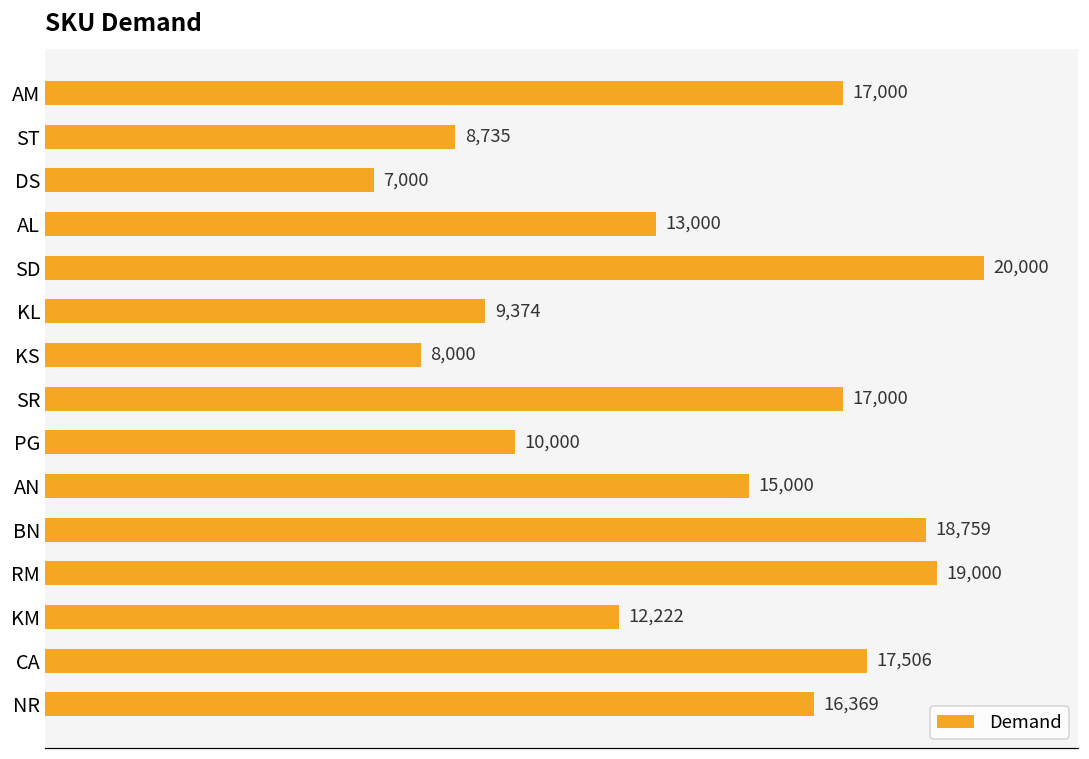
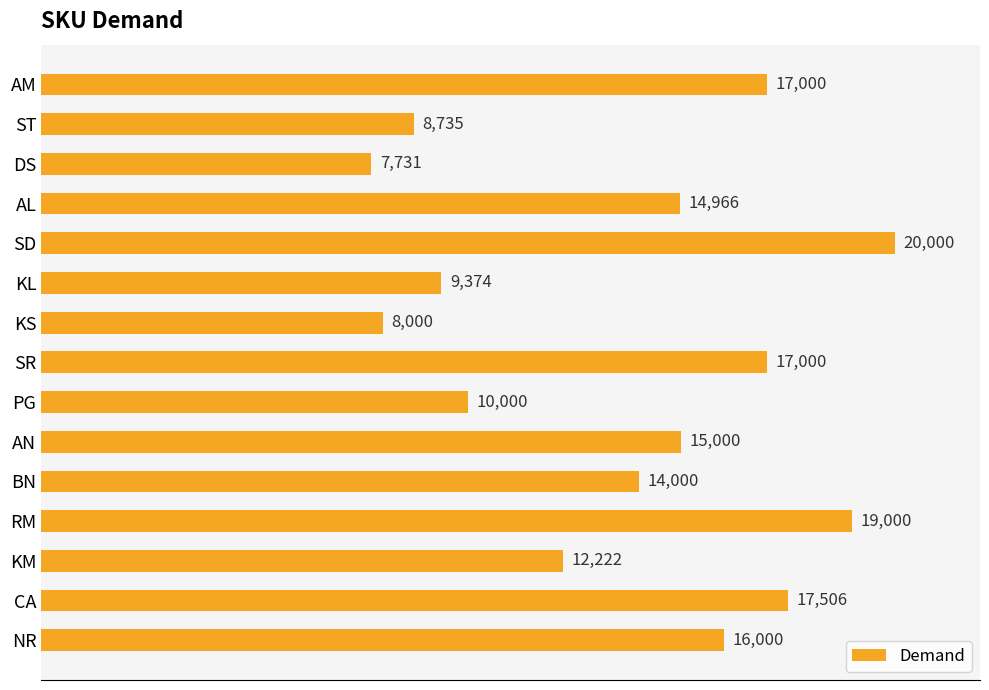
  {
    "AM": "17,000",
    "ST": "8,735",
-   "DS": "7,000",
-   "AL": "13,000",
+   "DS": "7,731",
+   "AL": "14,966",
    "SD": "20,000",
    "KL": "9,374",
    "KS": "8,000",
    "SR": "17,000",
    "PG": "10,000",
    "AN": "15,000",
-   "BN": "18,759",
+   "BN": "14,000",
    "RM": "19,000",
    "KM": "12,222",
    "CA": "17,506",
-   "NR": "16,369"
+   "NR": "16,000"
  }
